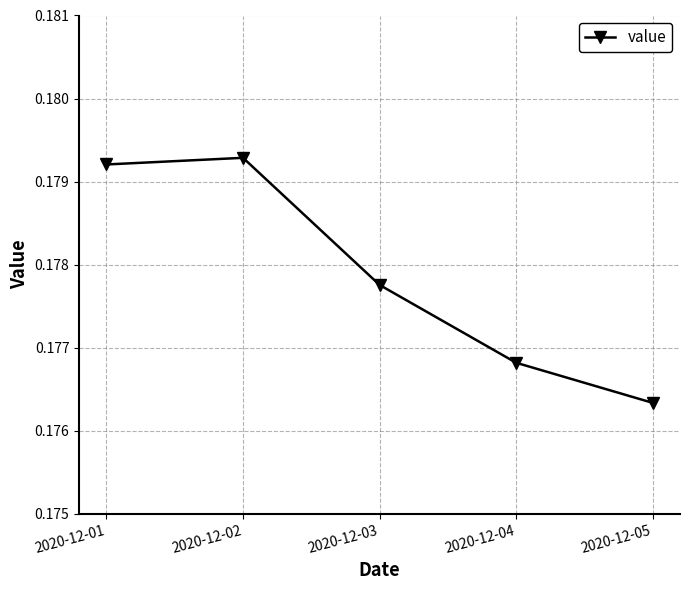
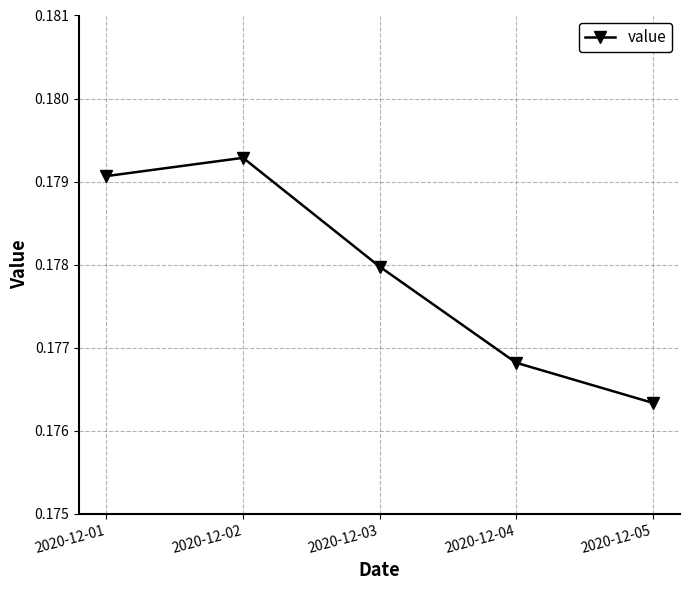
  {
-   "2020-12-01": 0.1792,
+   "2020-12-01": 0.1791,
    "2020-12-02": 0.1793,
-   "2020-12-03": 0.1778,
+   "2020-12-03": 0.1780,
    "2020-12-04": 0.1768,
    "2020-12-05": 0.1763
  }
